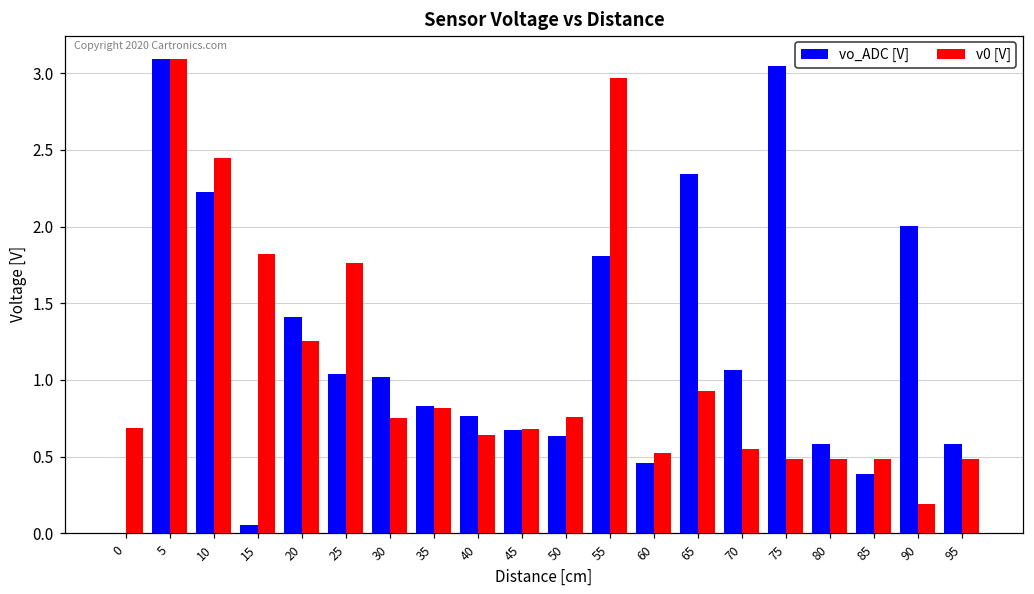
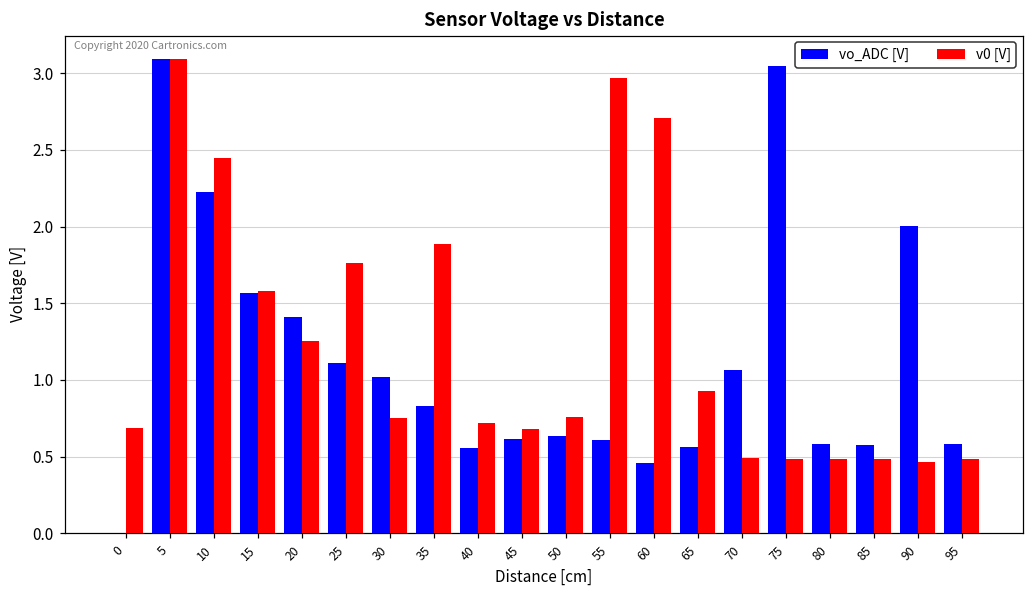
  {
    "vo_ADC [V]": {
      "0": 0.00,
      "10": 2.22,
-     "15": 0.05,
+     "15": 1.57,
      "20": 1.41,
-     "25": 1.04,
+     "25": 1.11,
      "30": 1.02,
      "35": 0.83,
-     "40": 0.77,
-     "45": 0.67,
+     "40": 0.55,
+     "45": 0.61,
      "50": 0.63,
-     "55": 1.81,
+     "55": 0.61,
      "60": 0.46,
-     "65": 2.34,
+     "65": 0.56,
      "70": 1.06,
      "75": 3.05,
      "80": 0.58,
-     "85": 0.39,
+     "85": 0.57,
      "90": 2.01,
      "95": 0.58
    },
    "v0 [V]": {
      "0": 0.69,
      "10": 2.45,
-     "15": 1.82,
+     "15": 1.58,
      "20": 1.26,
      "25": 1.76,
      "30": 0.75,
-     "35": 0.82,
-     "40": 0.64,
+     "35": 1.89,
+     "40": 0.72,
      "45": 0.68,
      "50": 0.76,
      "55": 2.97,
-     "60": 0.52,
+     "60": 2.71,
      "65": 0.93,
-     "70": 0.55,
+     "70": 0.49,
      "75": 0.49,
      "80": 0.49,
      "85": 0.49,
-     "90": 0.19,
+     "90": 0.47,
      "95": 0.48
    }
  }
